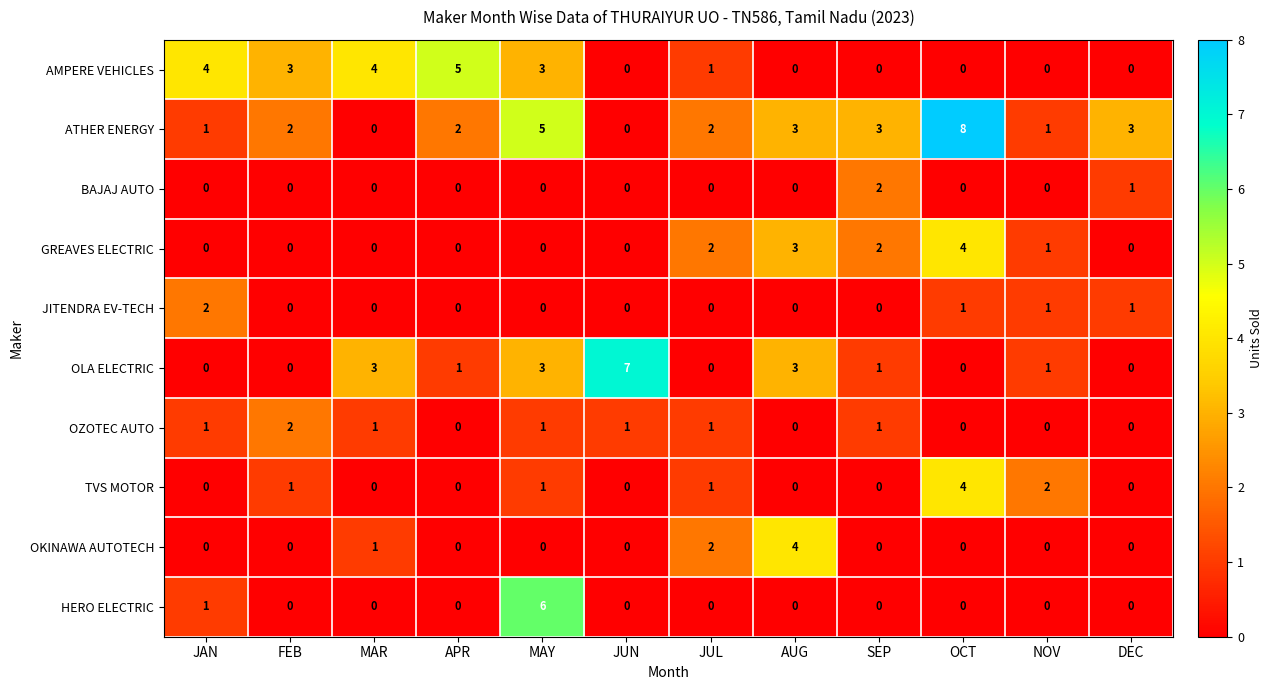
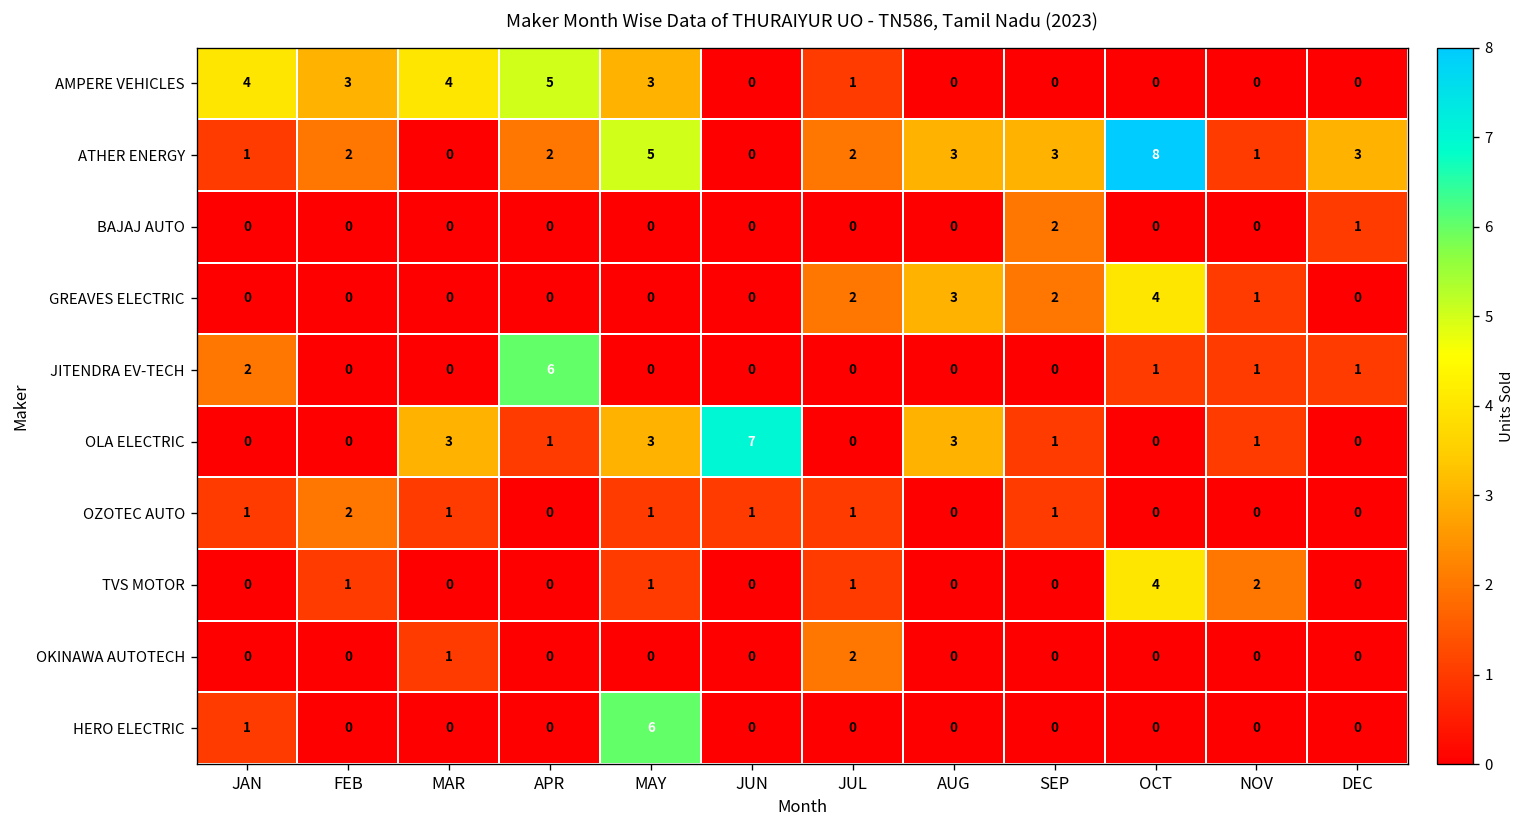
  {
    "AMPERE VEHICLES": {
      "JAN": 4,
      "FEB": 3,
      "MAR": 4,
      "APR": 5,
      "MAY": 3,
      "JUN": 0,
      "JUL": 1,
      "AUG": 0,
      "SEP": 0,
      "OCT": 0,
      "NOV": 0,
      "DEC": 0
    },
    "ATHER ENERGY": {
      "JAN": 1,
      "FEB": 2,
      "MAR": 0,
      "APR": 2,
      "MAY": 5,
      "JUN": 0,
      "JUL": 2,
      "AUG": 3,
      "SEP": 3,
      "OCT": 8,
      "NOV": 1,
      "DEC": 3
    },
    "BAJAJ AUTO": {
      "JAN": 0,
      "FEB": 0,
      "MAR": 0,
      "APR": 0,
      "MAY": 0,
      "JUN": 0,
      "JUL": 0,
      "AUG": 0,
      "SEP": 2,
      "OCT": 0,
      "NOV": 0,
      "DEC": 1
    },
    "GREAVES ELECTRIC": {
      "JAN": 0,
      "FEB": 0,
      "MAR": 0,
      "APR": 0,
      "MAY": 0,
      "JUN": 0,
      "JUL": 2,
      "AUG": 3,
      "SEP": 2,
      "OCT": 4,
      "NOV": 1,
      "DEC": 0
    },
    "JITENDRA EV-TECH": {
      "JAN": 2,
      "FEB": 0,
      "MAR": 0,
-     "APR": 0,
+     "APR": 6,
      "MAY": 0,
      "JUN": 0,
      "JUL": 0,
      "AUG": 0,
      "SEP": 0,
      "OCT": 1,
      "NOV": 1,
      "DEC": 1
    },
    "OLA ELECTRIC": {
      "JAN": 0,
      "FEB": 0,
      "MAR": 3,
      "APR": 1,
      "MAY": 3,
      "JUN": 7,
      "JUL": 0,
      "AUG": 3,
      "SEP": 1,
      "OCT": 0,
      "NOV": 1,
      "DEC": 0
    },
    "OZOTEC AUTO": {
      "JAN": 1,
      "FEB": 2,
      "MAR": 1,
      "APR": 0,
      "MAY": 1,
      "JUN": 1,
      "JUL": 1,
      "AUG": 0,
      "SEP": 1,
      "OCT": 0,
      "NOV": 0,
      "DEC": 0
    },
    "TVS MOTOR": {
      "JAN": 0,
      "FEB": 1,
      "MAR": 0,
      "APR": 0,
      "MAY": 1,
      "JUN": 0,
      "JUL": 1,
      "AUG": 0,
      "SEP": 0,
      "OCT": 4,
      "NOV": 2,
      "DEC": 0
    },
    "OKINAWA AUTOTECH": {
      "JAN": 0,
      "FEB": 0,
      "MAR": 1,
      "APR": 0,
      "MAY": 0,
      "JUN": 0,
      "JUL": 2,
-     "AUG": 4,
+     "AUG": 0,
      "SEP": 0,
      "OCT": 0,
      "NOV": 0,
      "DEC": 0
    },
    "HERO ELECTRIC": {
      "JAN": 1,
      "FEB": 0,
      "MAR": 0,
      "APR": 0,
      "MAY": 6,
      "JUN": 0,
      "JUL": 0,
      "AUG": 0,
      "SEP": 0,
      "OCT": 0,
      "NOV": 0,
      "DEC": 0
    }
  }
